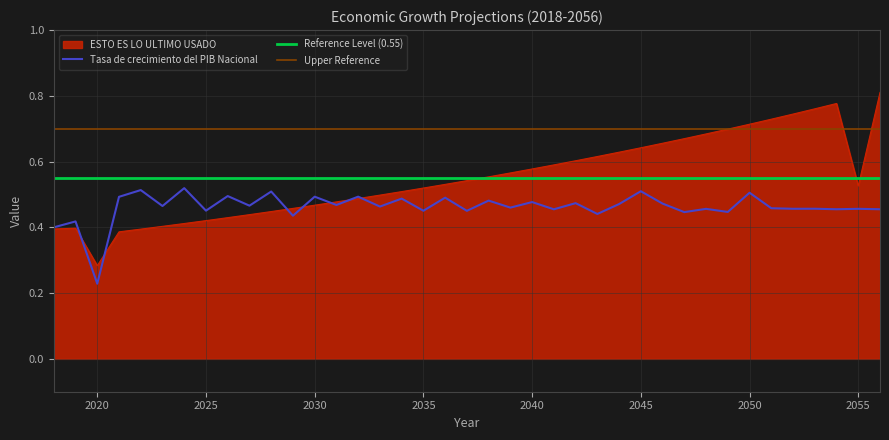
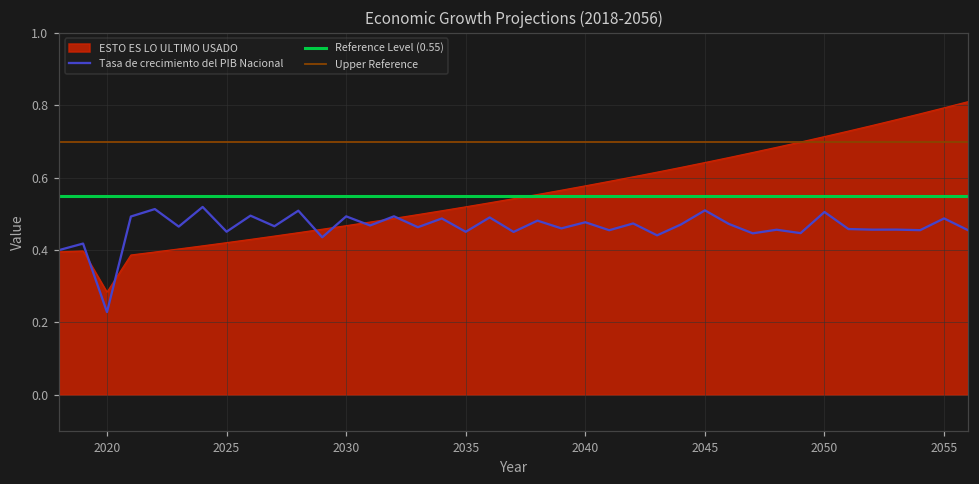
  {
    "ESTO ES LO ULTIMO USADO": {
      "2020": 0.28,
      "2025": 0.42,
      "2030": 0.47,
      "2035": 0.52,
      "2040": 0.58,
      "2045": 0.64,
      "2050": 0.71,
-     "2055": 0.53
+     "2055": 0.79
    },
    "Tasa de crecimiento del PIB Nacional": {
      "2020": 0.23,
      "2025": 0.45,
      "2030": 0.49,
      "2035": 0.45,
      "2040": 0.48,
      "2045": 0.51,
      "2050": 0.51,
-     "2055": 0.46
+     "2055": 0.49
    }
  }
